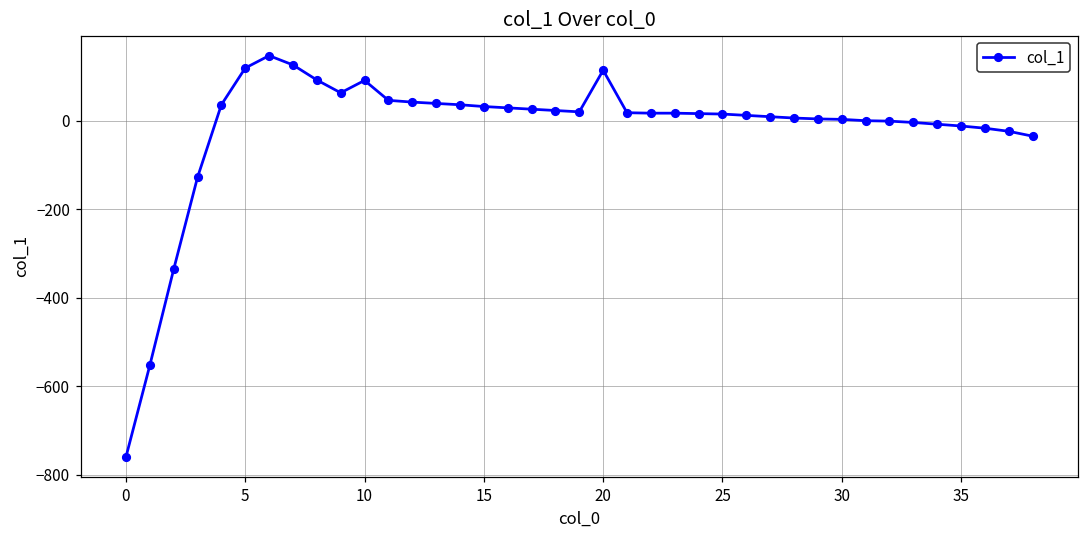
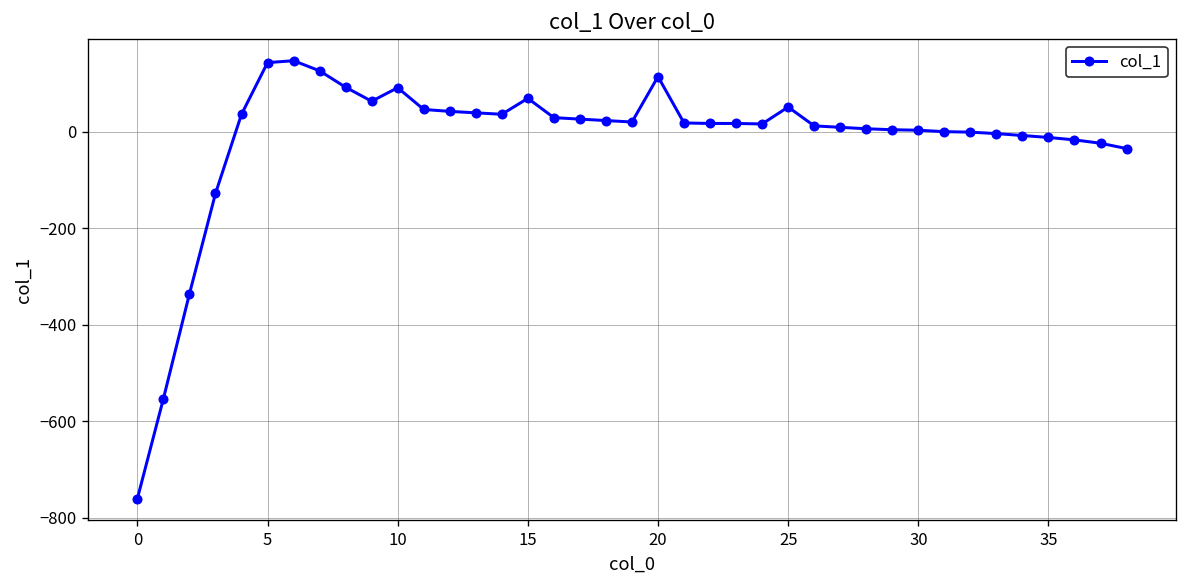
  {
    "0": -760,
-   "5": 120,
+   "5": 140,
    "10": 90,
-   "15": 30,
+   "15": 70,
    "20": 110,
-   "25": 20,
+   "25": 50,
    "30": 0,
    "35": -10
  }
